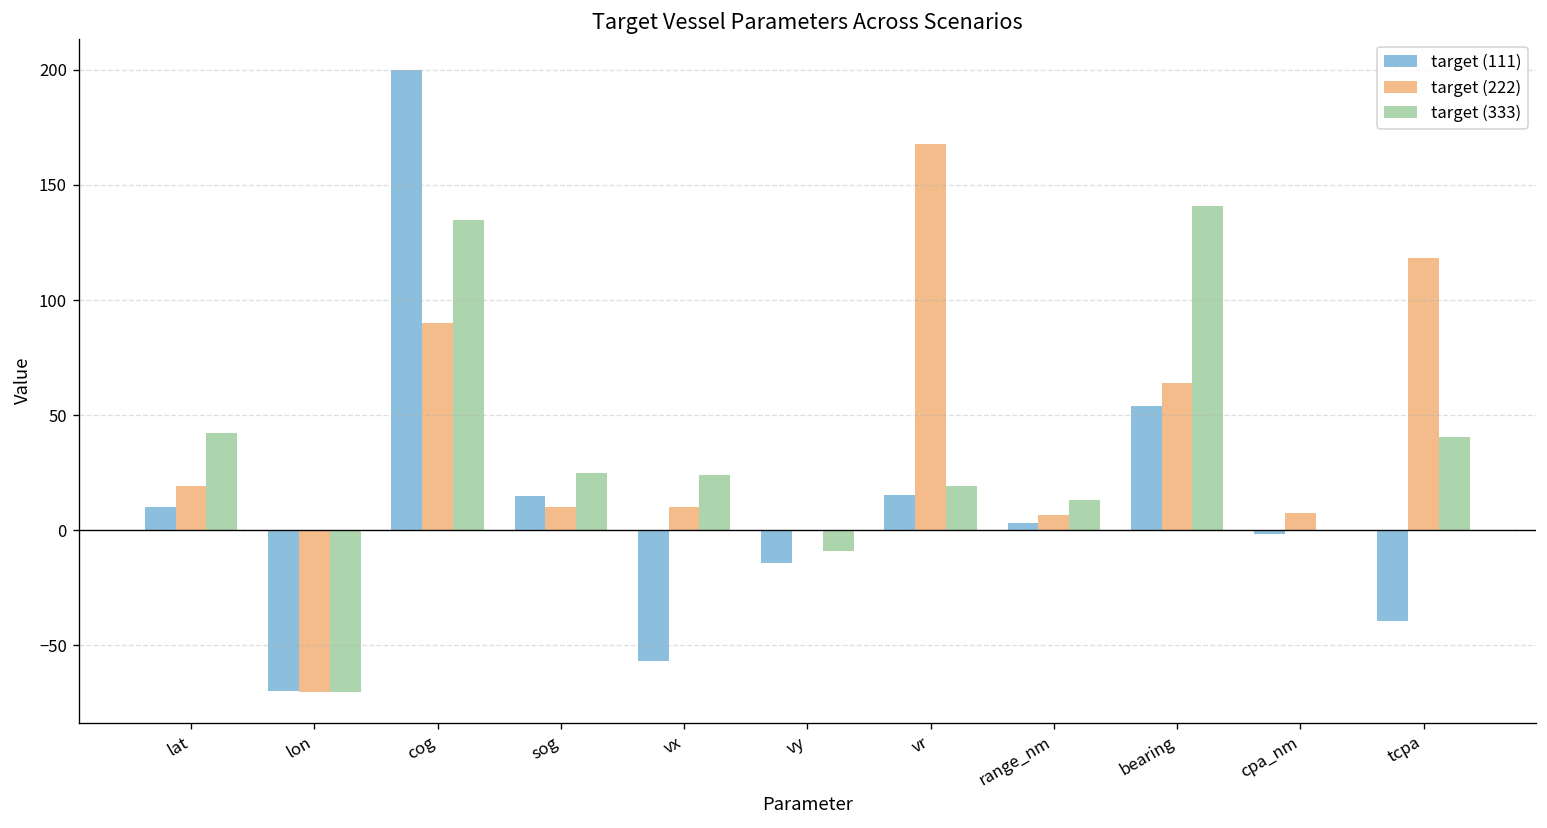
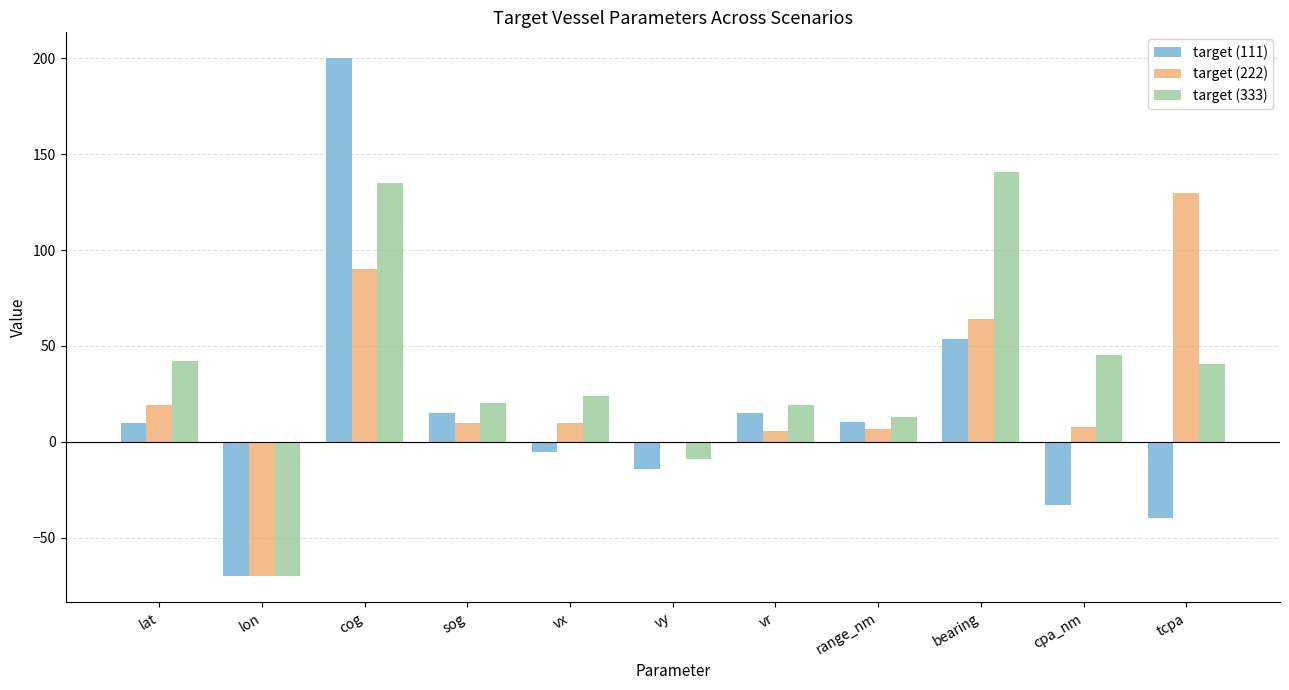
  {
    "target (111)": {
      "lat": 10,
      "lon": -70,
      "cog": 200,
      "sog": 15,
-     "vx": -57,
+     "vx": -5,
      "vy": -14,
      "vr": 15,
-     "range_nm": 3,
+     "range_nm": 10,
      "bearing": 54,
-     "cpa_nm": -2,
+     "cpa_nm": -33,
      "tcpa": -39
    },
    "target (222)": {
      "lat": 19,
      "lon": -70,
      "cog": 90,
      "sog": 10,
      "vx": 10,
-     "vr": 168,
+     "vr": 6,
      "range_nm": 6,
      "bearing": 64,
      "cpa_nm": 8,
-     "tcpa": 118
+     "tcpa": 130
    },
    "target (333)": {
      "lat": 42,
      "lon": -70,
      "cog": 135,
-     "sog": 25,
+     "sog": 20,
      "vx": 24,
      "vy": -9,
      "vr": 19,
      "range_nm": 13,
      "bearing": 141,
-     "cpa_nm": 0,
+     "cpa_nm": 45,
      "tcpa": 40
    }
  }
